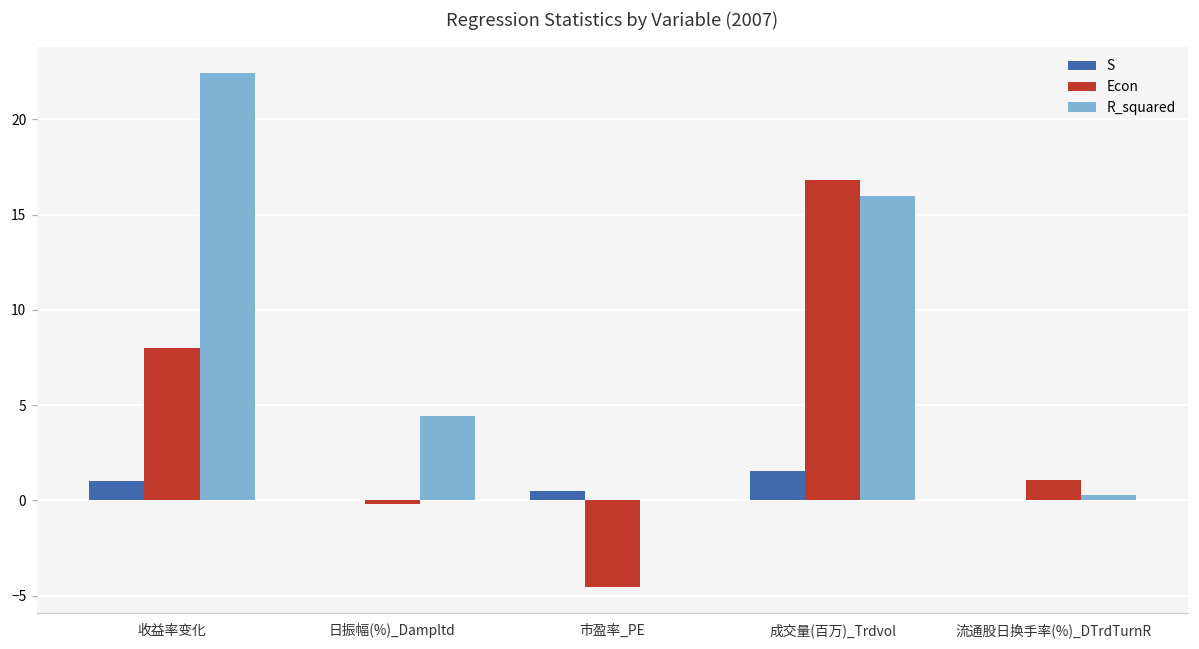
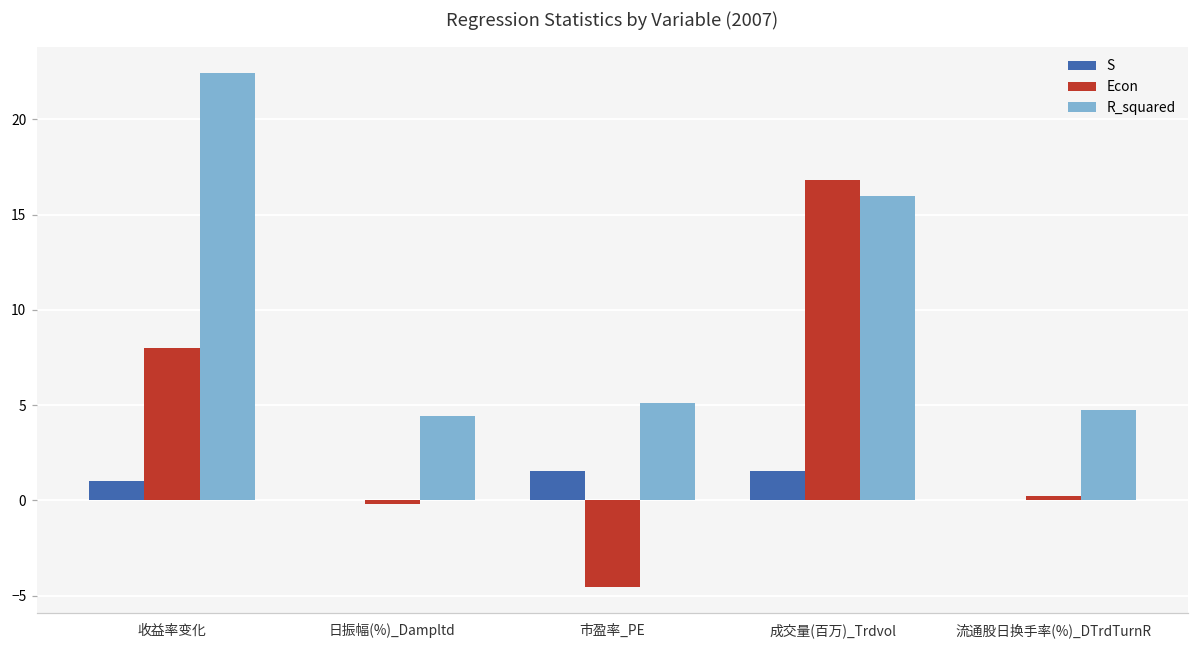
  {
    "S": {
      "收益率变化": 1.0,
-     "市盈率_PE": 0.5,
+     "市盈率_PE": 1.5,
      "成交量(百万)_Trdvol": 1.6
    },
    "Econ": {
      "收益率变化": 8.0,
      "日振幅(%)_Dampltd": -0.2,
      "市盈率_PE": -4.5,
      "成交量(百万)_Trdvol": 16.8,
-     "流通股日换手率(%)_DTrdTurnR": 1.1
+     "流通股日换手率(%)_DTrdTurnR": 0.2
    },
    "R_squared": {
      "收益率变化": 22.5,
      "日振幅(%)_Dampltd": 4.4,
-     "市盈率_PE": 0.0,
+     "市盈率_PE": 5.1,
      "成交量(百万)_Trdvol": 16.0,
-     "流通股日换手率(%)_DTrdTurnR": 0.3
+     "流通股日换手率(%)_DTrdTurnR": 4.8
    }
  }
